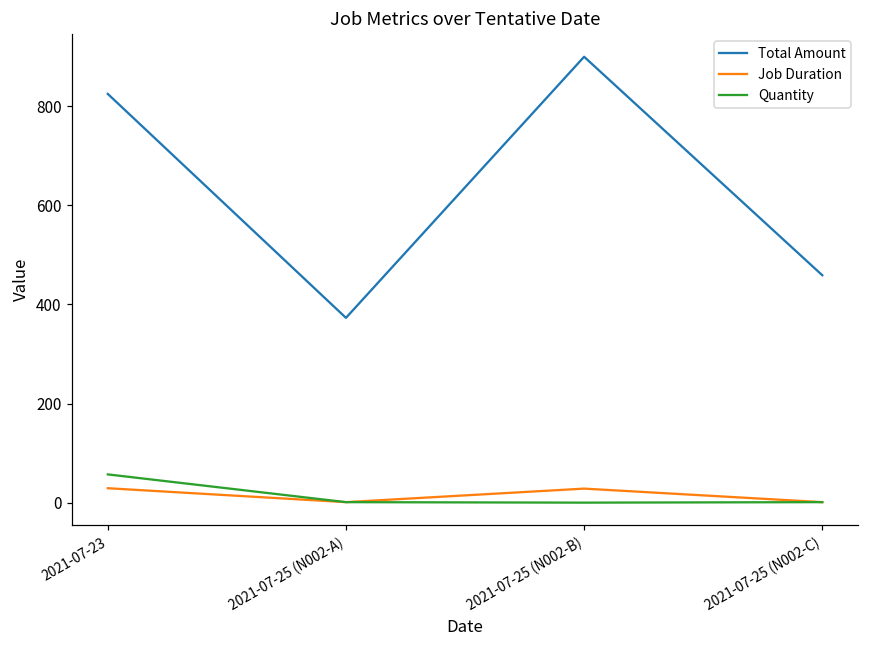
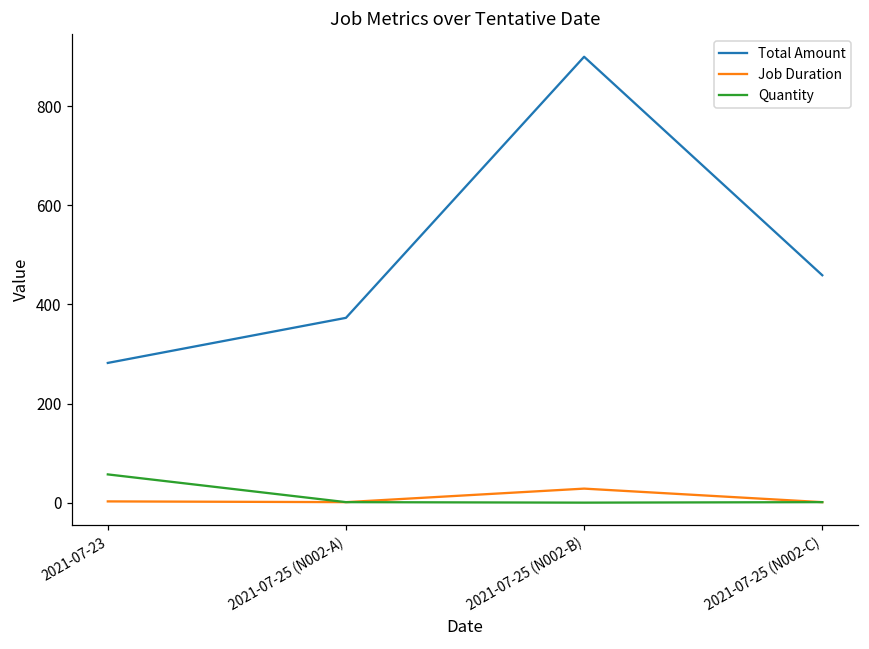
  {
    "Total Amount": {
-     "2021-07-23": 830,
+     "2021-07-23": 280,
      "2021-07-25 (N002-A)": 370,
      "2021-07-25 (N002-B)": 900,
      "2021-07-25 (N002-C)": 460
    },
    "Job Duration": {
-     "2021-07-23": 30,
+     "2021-07-23": 0,
      "2021-07-25 (N002-B)": 30
    },
    "Quantity": {
      "2021-07-23": 60,
      "2021-07-25 (N002-B)": 0
    }
  }
